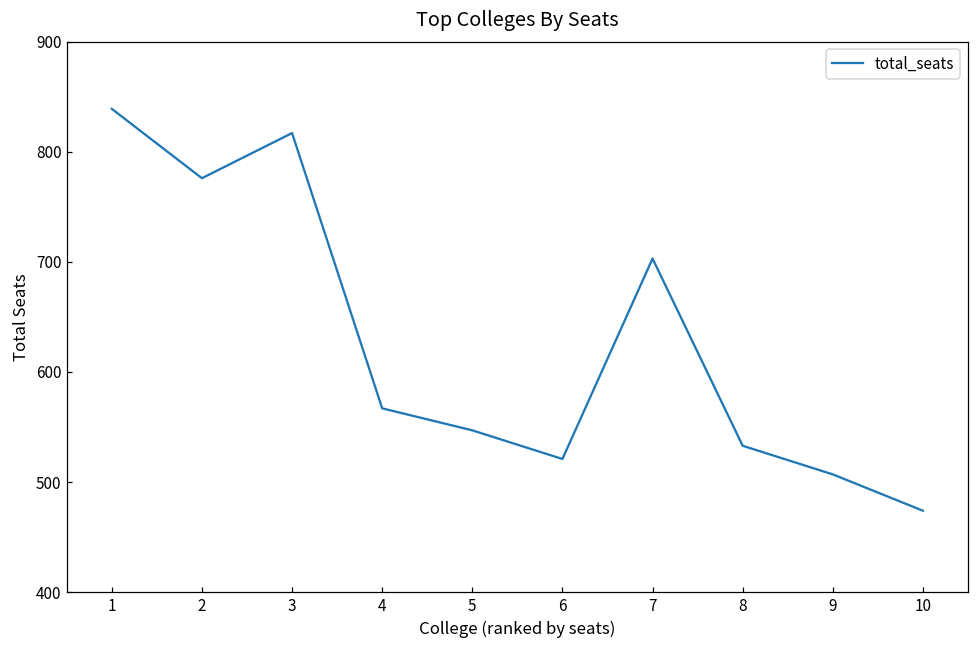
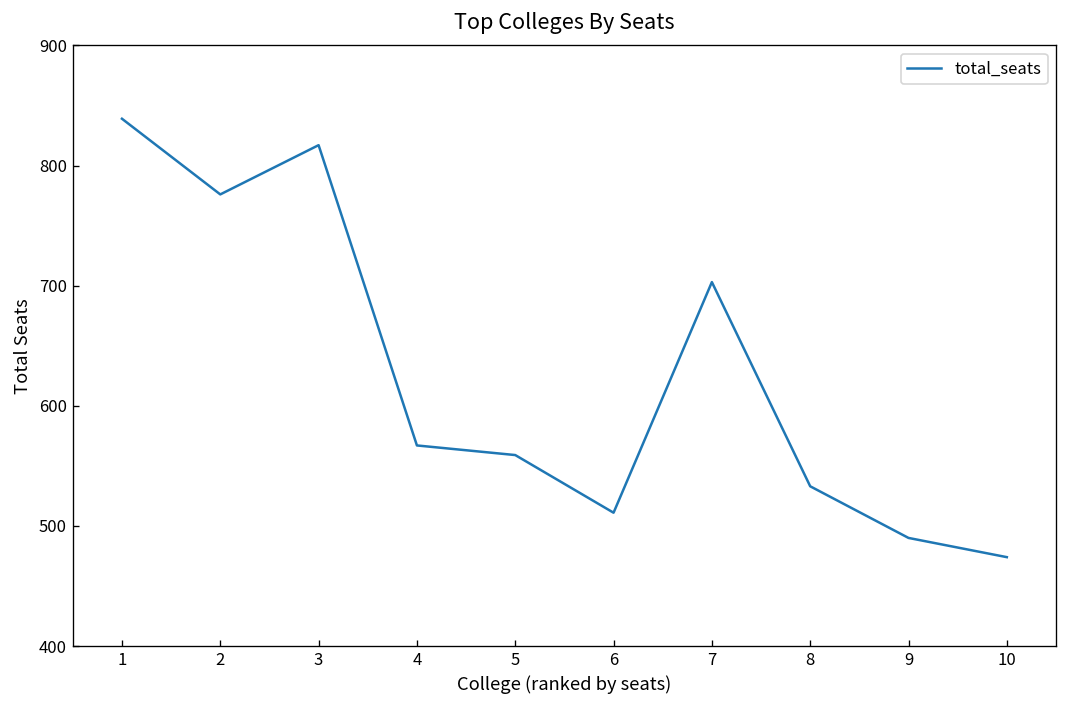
  {
    "1": 839,
    "2": 776,
    "3": 817,
    "4": 567,
-   "5": 547,
-   "6": 521,
+   "5": 559,
+   "6": 511,
    "7": 703,
    "8": 533,
-   "9": 507,
+   "9": 490,
    "10": 474
  }
